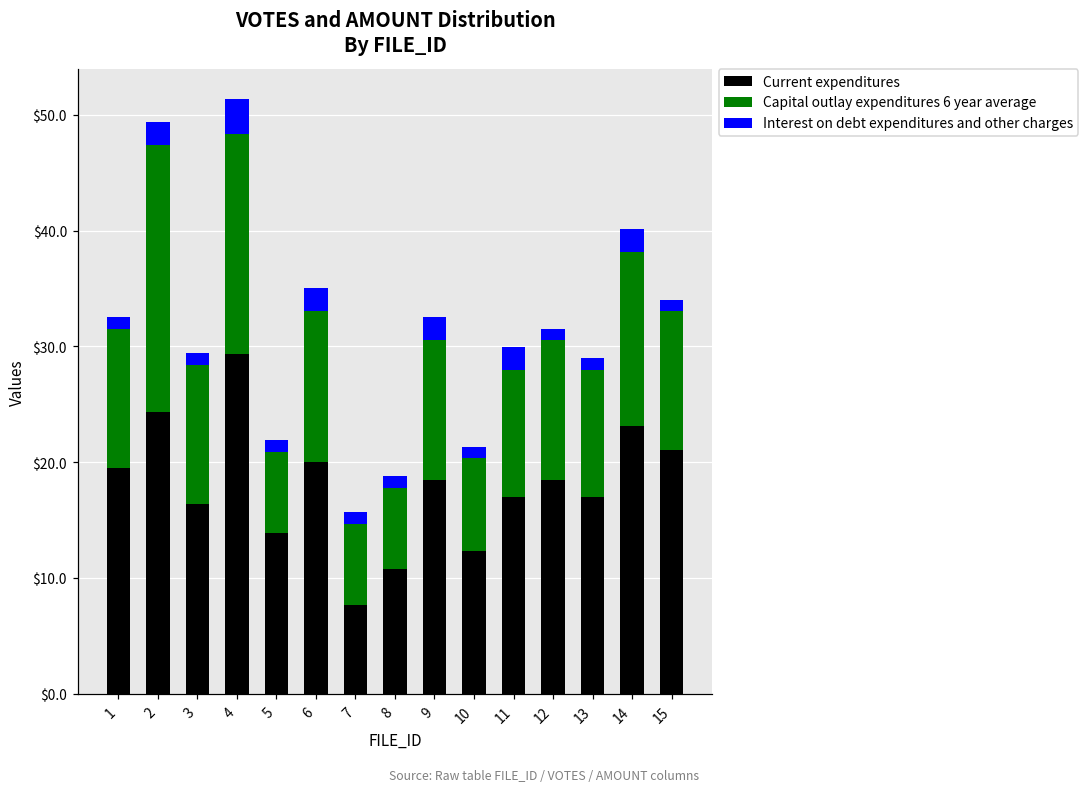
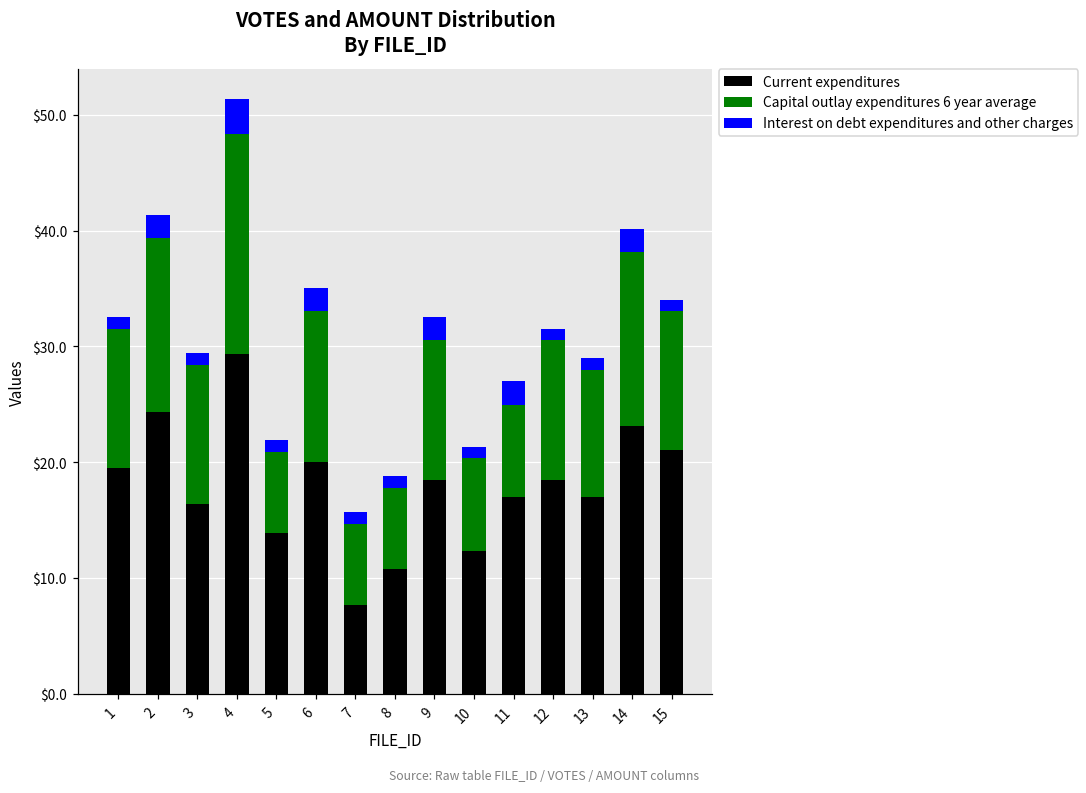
  {
    "Current expenditures": {
      "1": "$19.5",
      "2": "$24.4",
      "3": "$16.4",
      "4": "$29.3",
      "5": "$14",
      "6": "$20",
      "7": "$7.7",
      "8": "$11",
      "9": "$18.5",
      "10": "$12.4",
      "11": "$17",
      "12": "$18.5",
      "13": "$17",
      "14": "$23",
      "15": "$21"
    },
    "Capital outlay expenditures 6 year average": {
      "1": "$12",
-     "2": "$23",
+     "2": "$15",
      "3": "$12",
      "4": "$19",
      "5": "$7",
      "6": "$13",
      "7": "$7",
      "8": "$7",
      "9": "$12",
      "10": "$8",
-     "11": "$11",
+     "11": "$8",
      "12": "$12",
      "13": "$11",
      "14": "$15",
      "15": "$12"
    },
    "Interest on debt expenditures and other charges": {
      "1": "$1",
      "2": "$2",
      "3": "$1",
      "4": "$3",
      "5": "$1",
      "6": "$2",
      "7": "$1",
      "8": "$1",
      "9": "$2",
      "10": "$1",
      "11": "$2",
      "12": "$1",
      "13": "$1",
      "14": "$2",
      "15": "$1"
    }
  }
